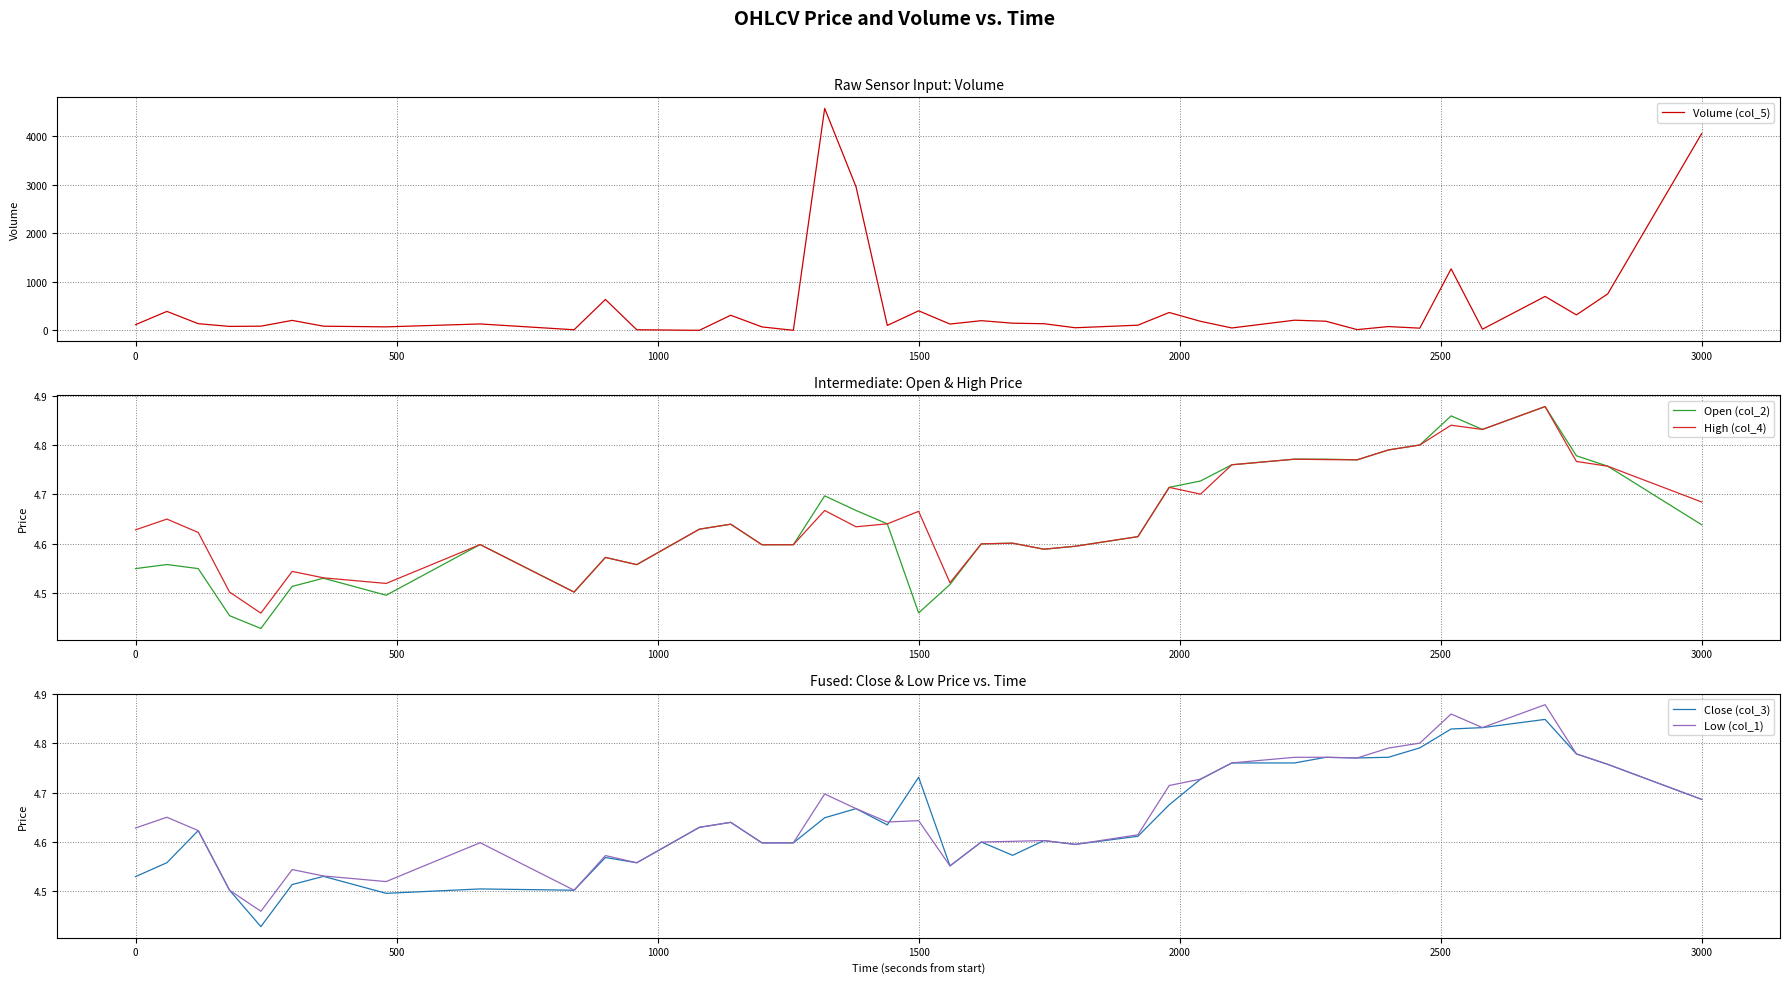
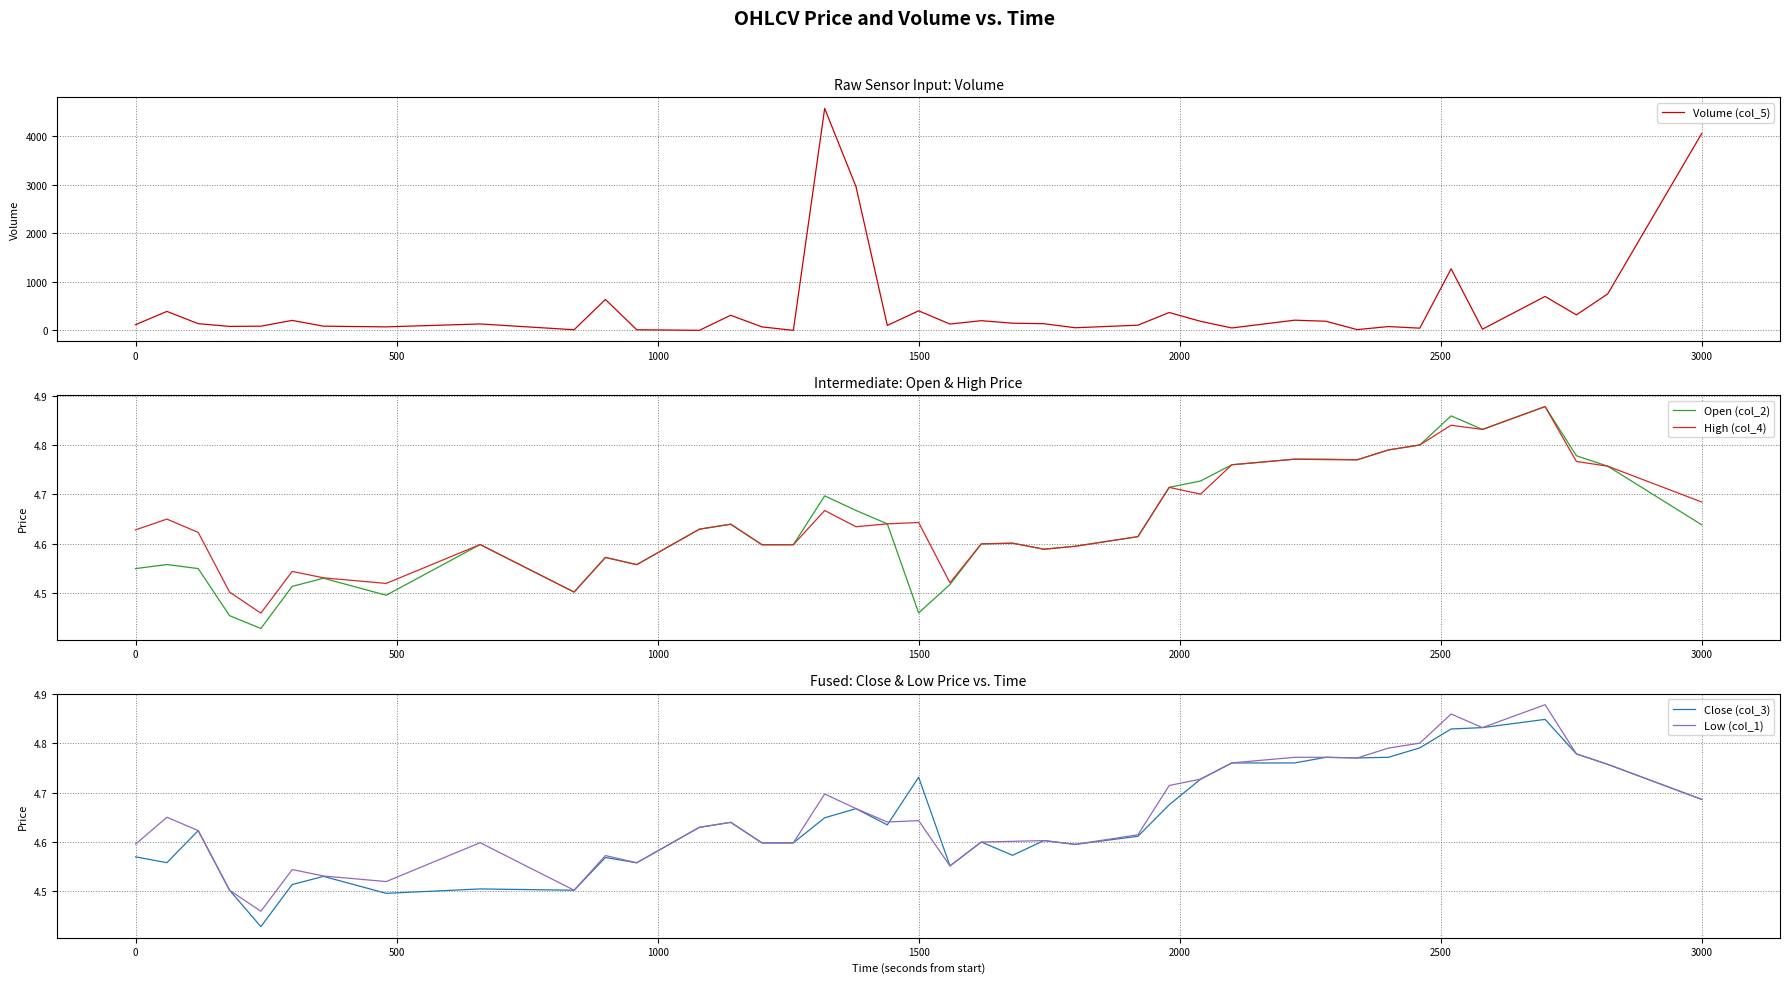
  {
    "Raw Sensor Input: Volume": {
      "0": 100,
      "1500": 400,
      "3000": 4100
    },
    "Intermediate: Open & High Price": {
      "Open (col_2)": {
        "0": 4.55,
        "1500": 4.46,
        "3000": 4.64
      },
      "High (col_4)": {
        "0": 4.63,
-       "1500": 4.67,
+       "1500": 4.64,
        "3000": 4.68
      }
    },
    "Fused: Close & Low Price vs. Time": {
      "Close (col_3)": {
-       "0": 4.53,
+       "0": 4.57,
        "1500": 4.73
      },
      "Low (col_1)": {
-       "0": 4.63,
+       "0": 4.60,
        "1500": 4.64
      }
    }
  }
